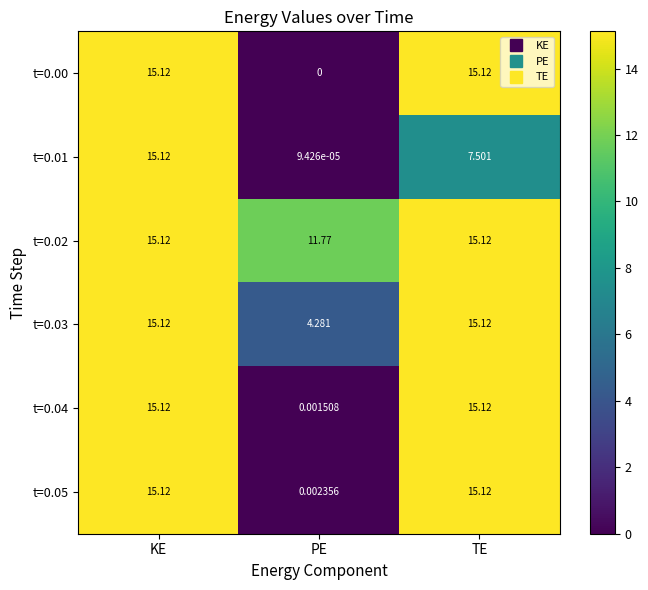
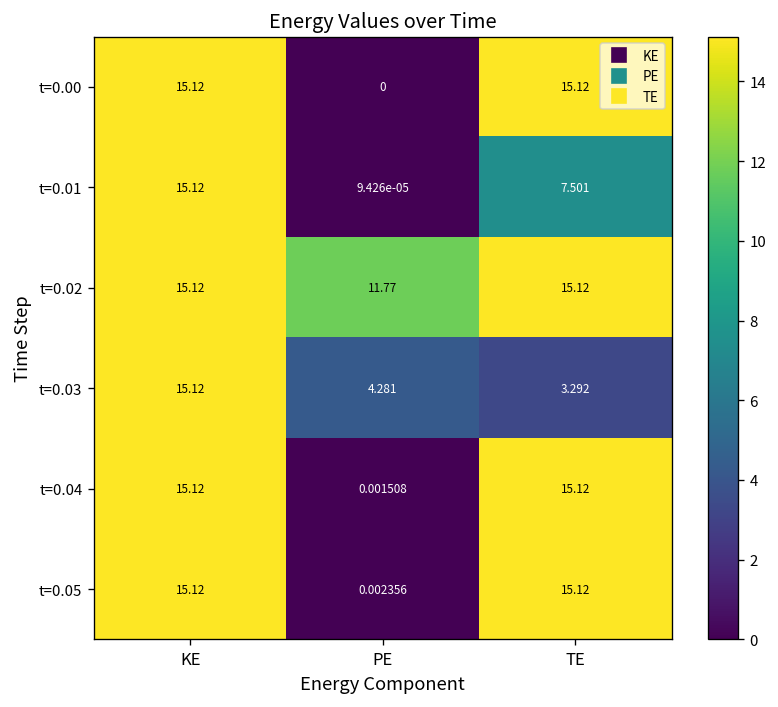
  {
    "t=0.00": {
      "KE": "15.12",
      "PE": "0",
      "TE": "15.12"
    },
    "t=0.01": {
      "KE": "15.12",
      "PE": "9.426e-05",
      "TE": "7.501"
    },
    "t=0.02": {
      "KE": "15.12",
      "PE": "11.77",
      "TE": "15.12"
    },
    "t=0.03": {
      "KE": "15.12",
      "PE": "4.281",
-     "TE": "15.12"
+     "TE": "3.292"
    },
    "t=0.04": {
      "KE": "15.12",
      "PE": "0.001508",
      "TE": "15.12"
    },
    "t=0.05": {
      "KE": "15.12",
      "PE": "0.002356",
      "TE": "15.12"
    }
  }
